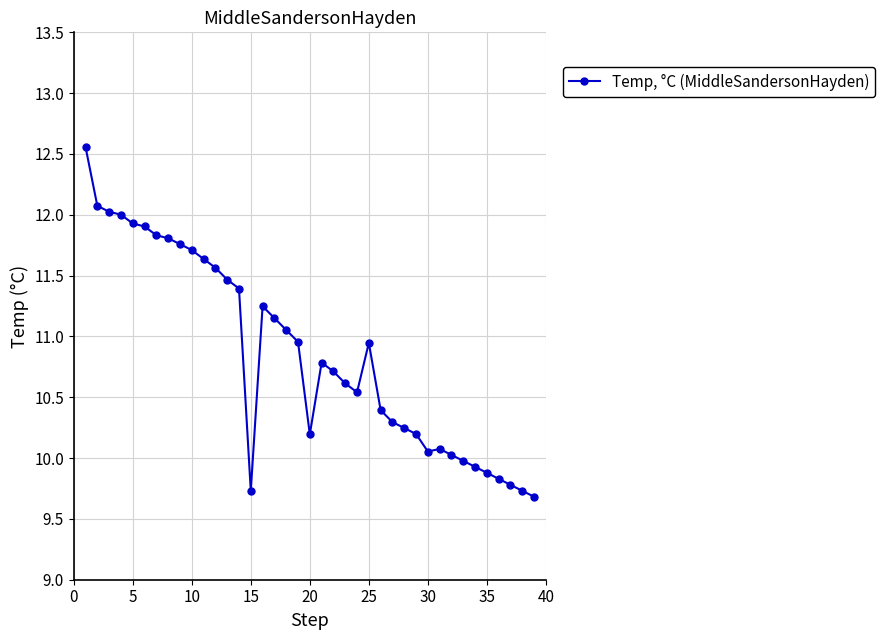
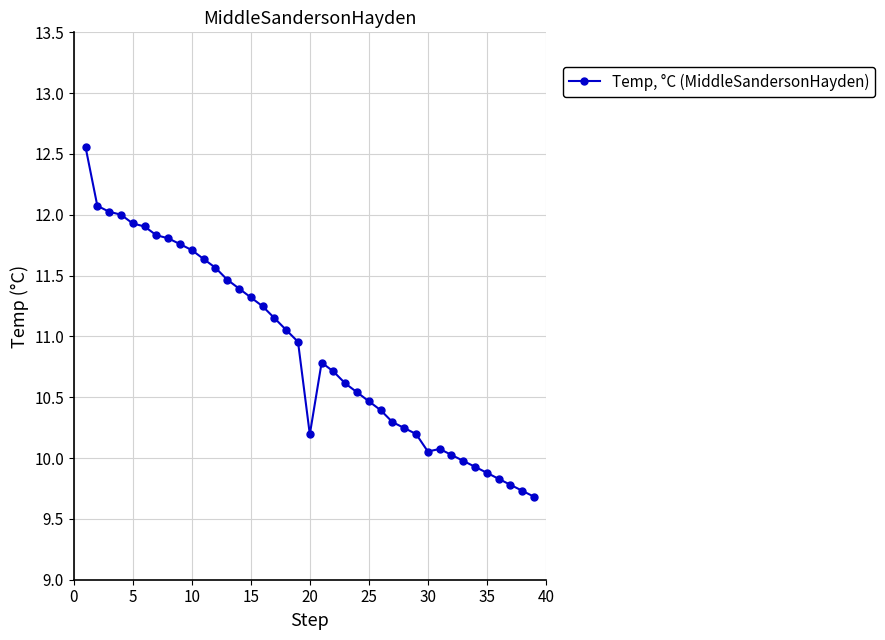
  {
    "5": 11.93,
    "10": 11.71,
-   "15": 9.73,
+   "15": 11.32,
    "20": 10.20,
-   "25": 10.95,
+   "25": 10.47,
    "30": 10.05,
    "35": 9.88
  }
